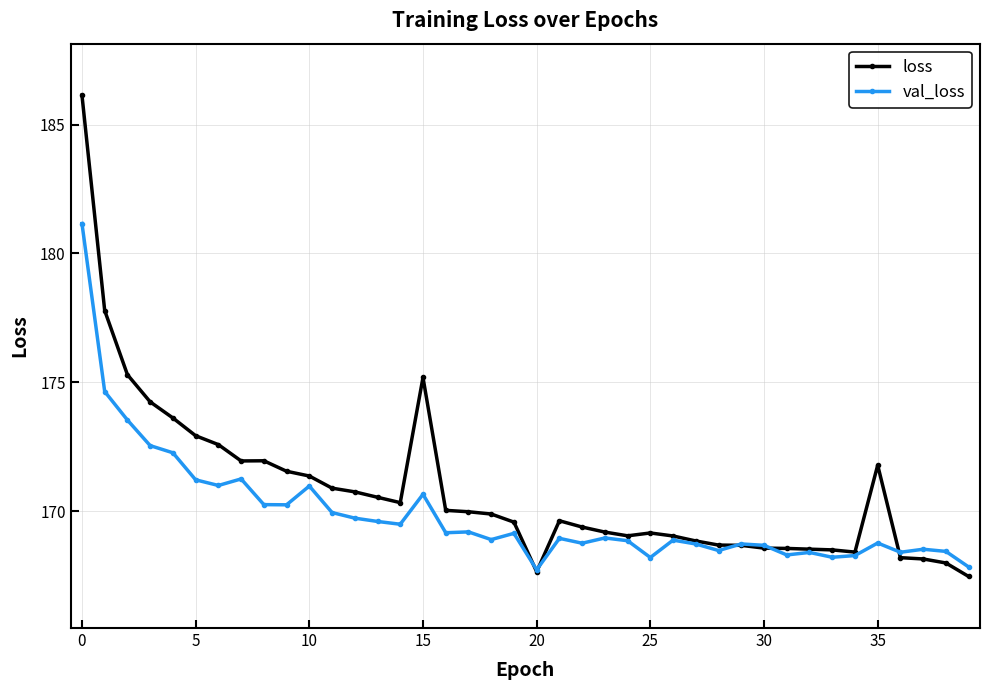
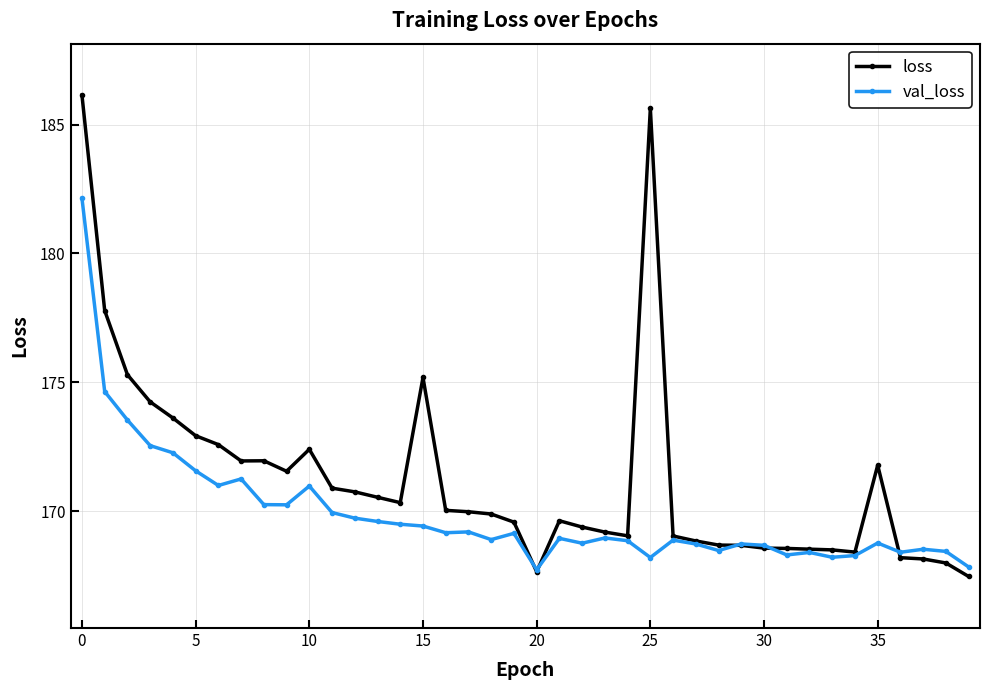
  {
    "loss": {
      "0": 186.1,
      "5": 172.9,
-     "10": 171.4,
+     "10": 172.4,
      "15": 175.2,
-     "25": 169.2,
+     "25": 185.6,
      "30": 168.6,
      "35": 171.8
    },
    "val_loss": {
-     "0": 181.2,
-     "5": 171.2,
+     "0": 182.1,
+     "5": 171.6,
      "10": 171.0,
-     "15": 170.7,
+     "15": 169.4,
      "25": 168.2,
      "30": 168.7,
      "35": 168.8
    }
  }
